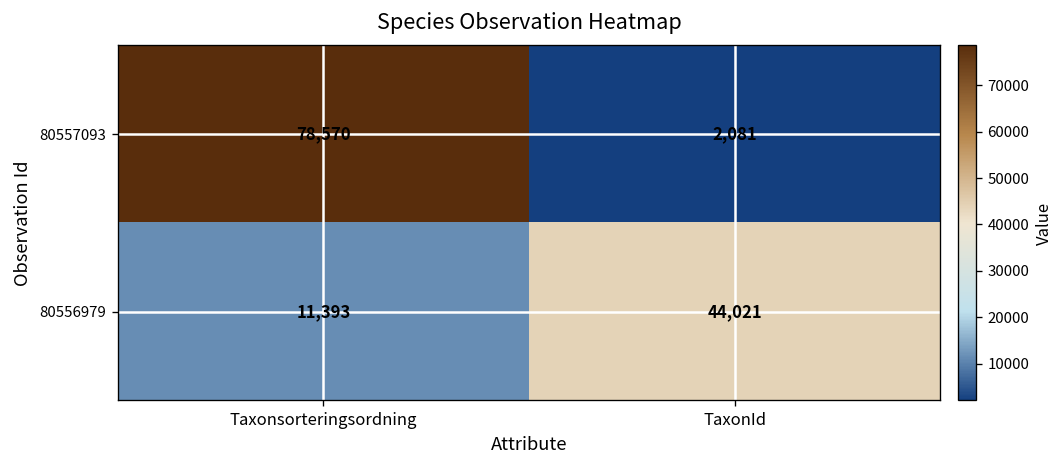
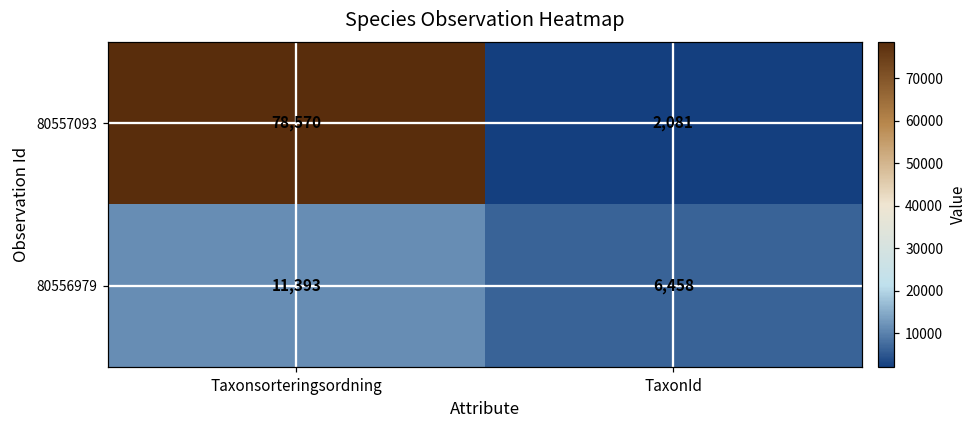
  {
    "80557093": {
      "Taxonsorteringsordning": "78,570",
      "TaxonId": "2,081"
    },
    "80556979": {
      "Taxonsorteringsordning": "11,393",
-     "TaxonId": "44,021"
+     "TaxonId": "6,458"
    }
  }
